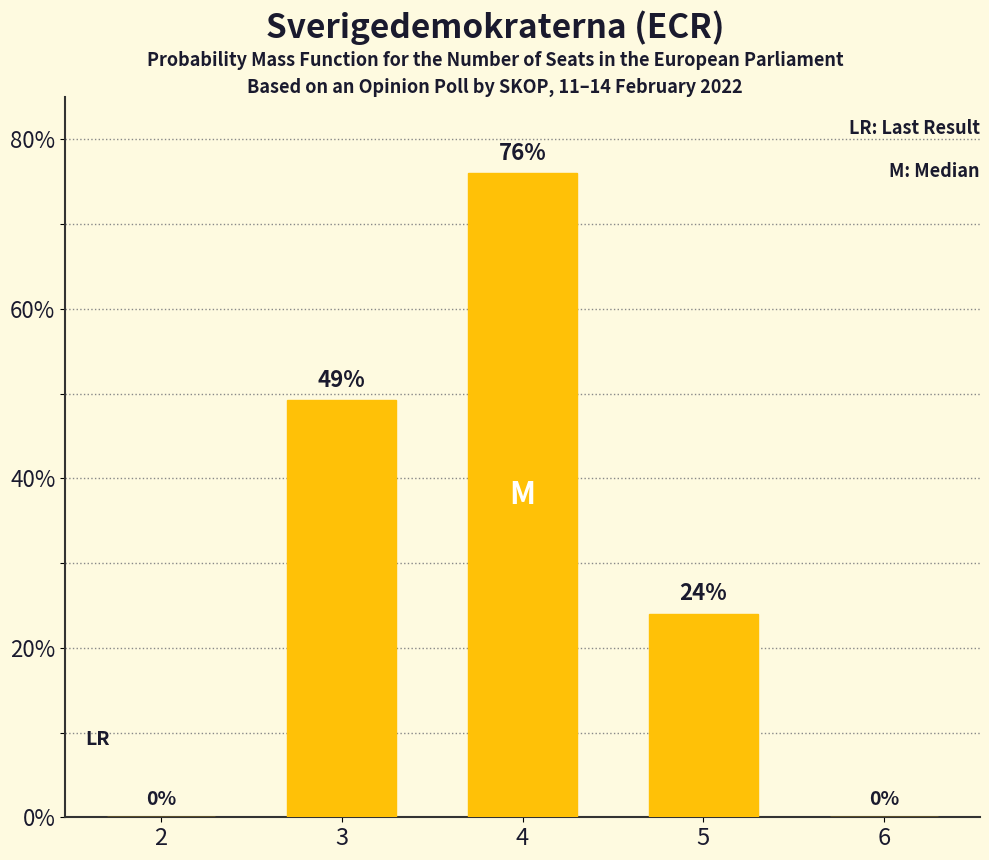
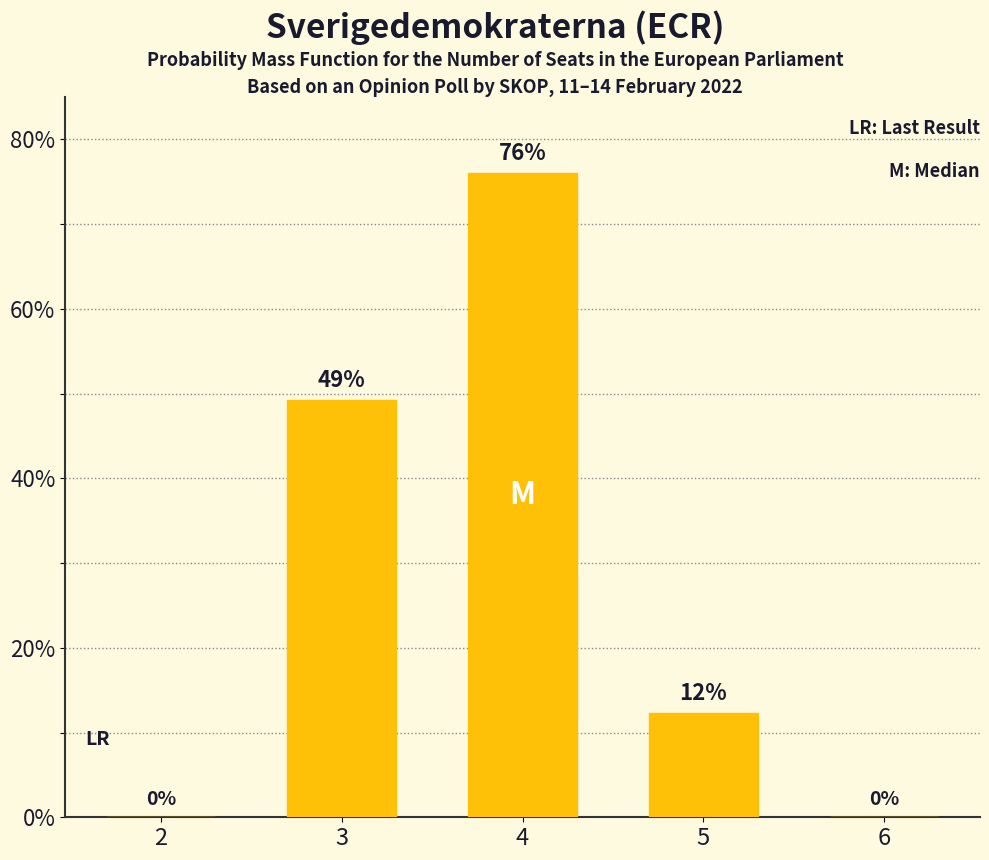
  {
    "2": "0%",
    "3": "49%",
    "4": "76%",
-   "5": "24%",
+   "5": "12%",
    "6": "0%"
  }
